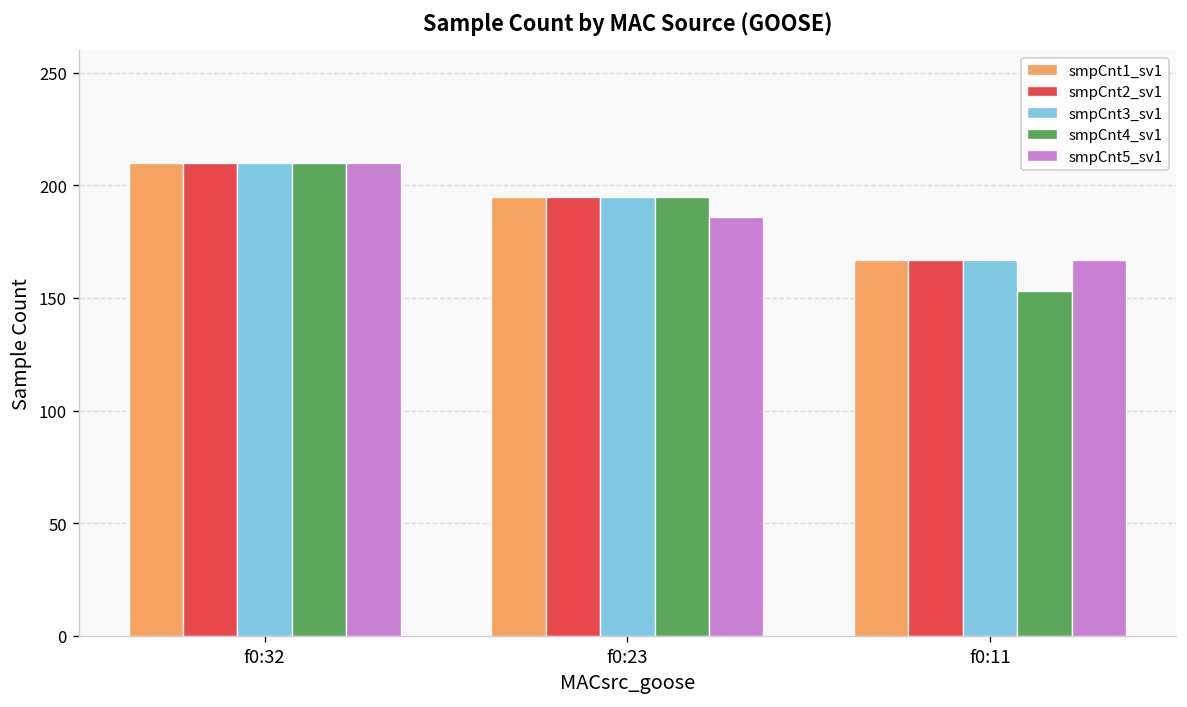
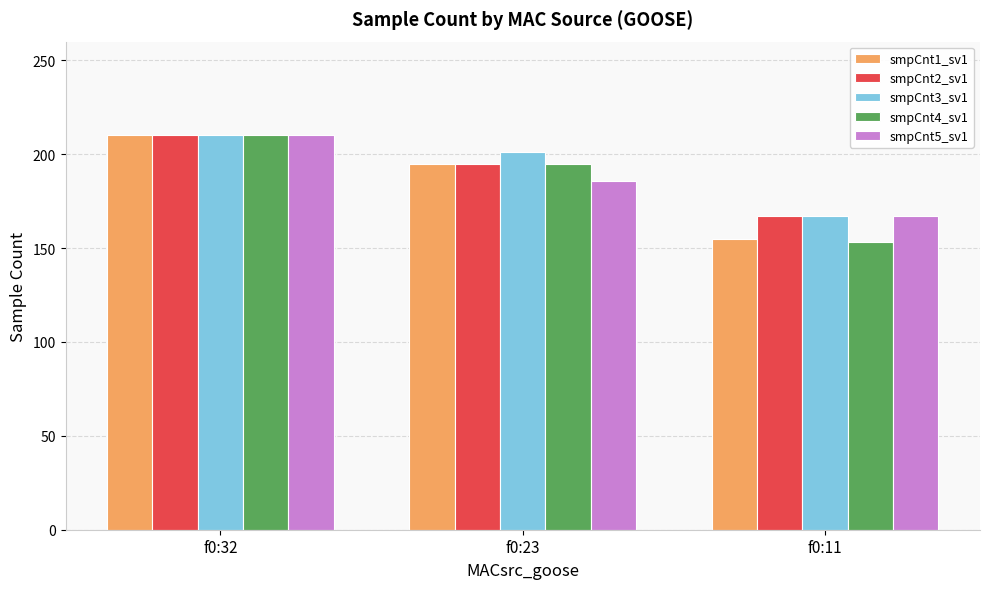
  {
    "smpCnt1_sv1": {
      "f0:32": 210,
      "f0:23": 195,
-     "f0:11": 167
+     "f0:11": 155
    },
    "smpCnt2_sv1": {
      "f0:32": 210,
      "f0:23": 195,
      "f0:11": 167
    },
    "smpCnt3_sv1": {
      "f0:32": 210,
-     "f0:23": 195,
+     "f0:23": 201,
      "f0:11": 167
    },
    "smpCnt4_sv1": {
      "f0:32": 210,
      "f0:23": 195,
      "f0:11": 153
    },
    "smpCnt5_sv1": {
      "f0:32": 210,
      "f0:23": 186,
      "f0:11": 167
    }
  }
